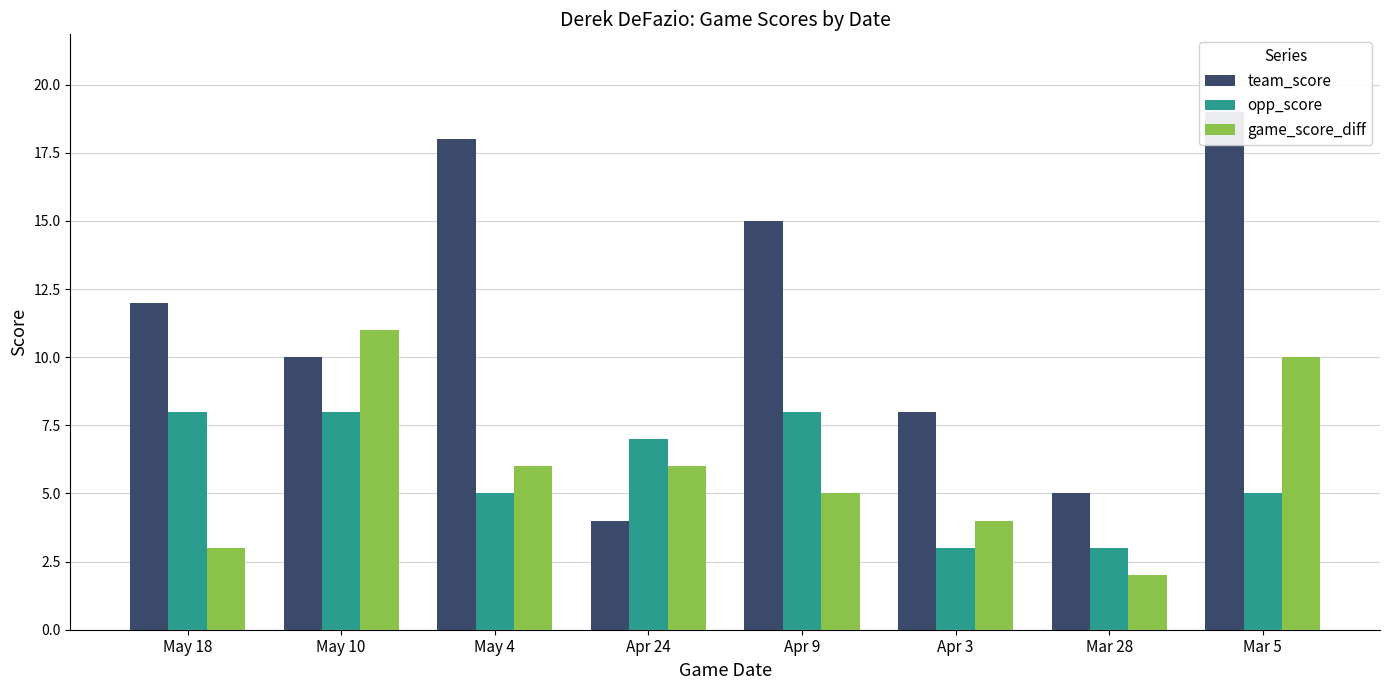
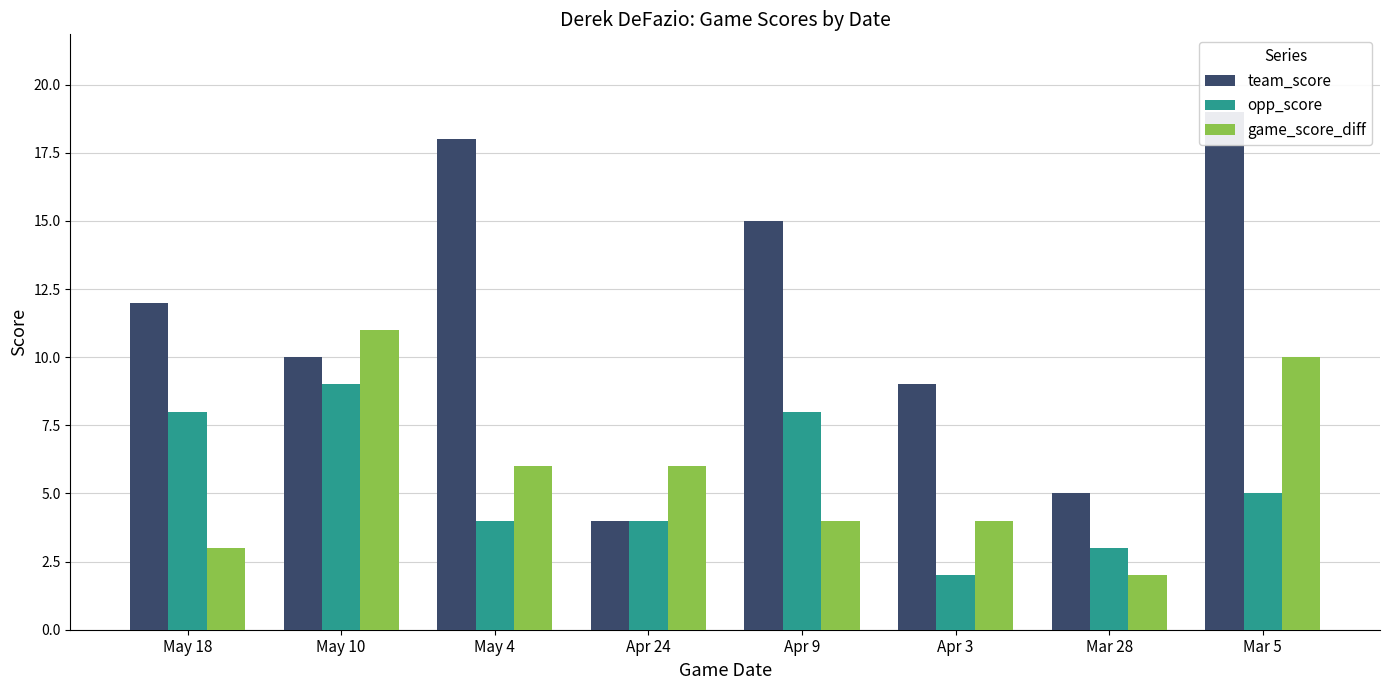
  {
    "team_score": {
      "May 18": 12,
      "May 10": 10,
      "May 4": 18,
      "Apr 24": 4,
      "Apr 9": 15,
-     "Apr 3": 8,
+     "Apr 3": 9,
      "Mar 28": 5
    },
    "opp_score": {
      "May 18": 8,
-     "May 10": 8,
-     "May 4": 5,
-     "Apr 24": 7,
+     "May 10": 9,
+     "May 4": 4,
+     "Apr 24": 4,
      "Apr 9": 8,
-     "Apr 3": 3,
+     "Apr 3": 2,
      "Mar 28": 3,
      "Mar 5": 5
    },
    "game_score_diff": {
      "May 18": 3,
      "May 10": 11,
      "May 4": 6,
      "Apr 24": 6,
-     "Apr 9": 5,
+     "Apr 9": 4,
      "Apr 3": 4,
      "Mar 28": 2,
      "Mar 5": 10
    }
  }
